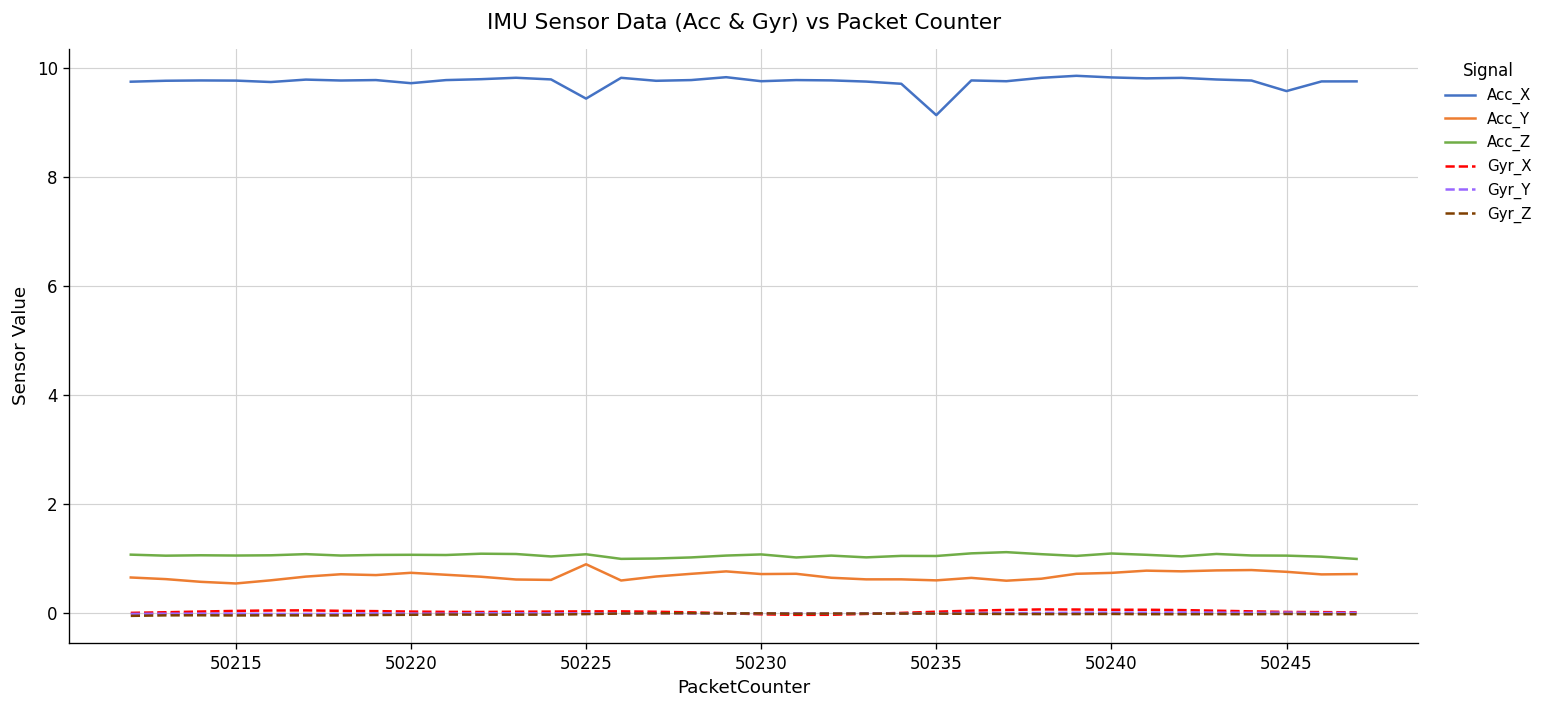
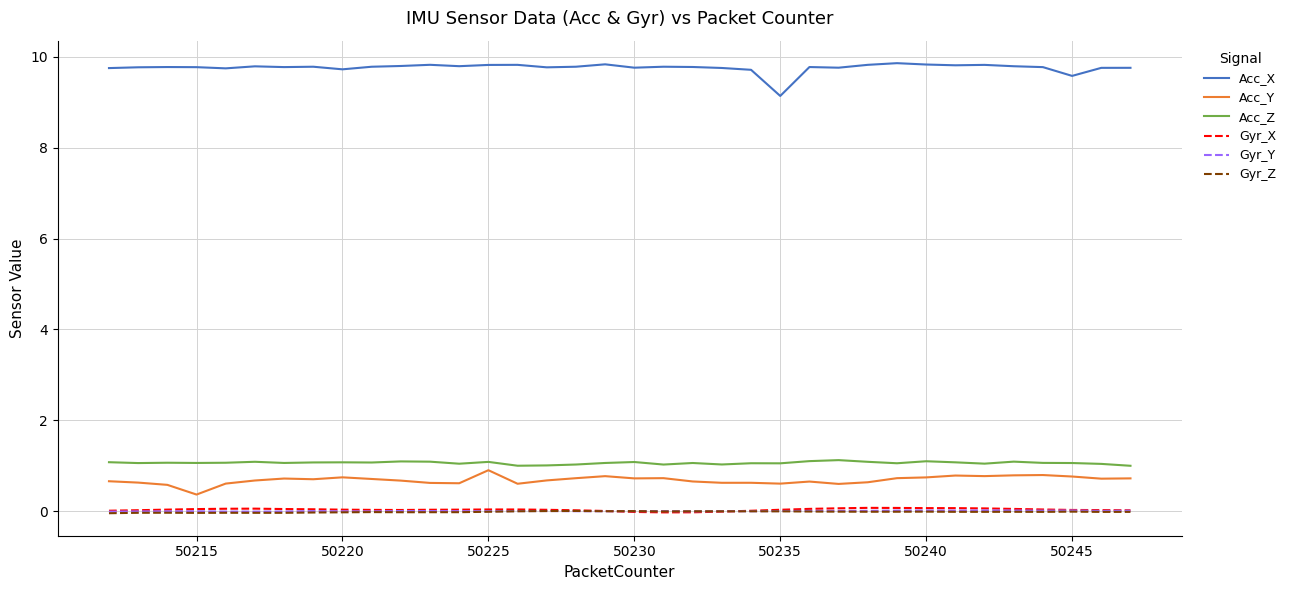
  {
    "Acc_X": {
      "50215": 9.8,
      "50220": 9.7,
-     "50225": 9.4,
+     "50225": 9.8,
      "50230": 9.8,
      "50235": 9.1,
      "50240": 9.8,
      "50245": 9.6
    },
    "Acc_Y": {
-     "50215": 0.5,
+     "50215": 0.4,
      "50220": 0.7,
      "50225": 0.9,
      "50230": 0.7,
      "50235": 0.6,
      "50240": 0.7,
      "50245": 0.8
    },
    "Acc_Z": {
      "50215": 1.1,
      "50220": 1.1,
      "50225": 1.1,
      "50230": 1.1,
      "50235": 1.1,
      "50240": 1.1,
      "50245": 1.1
    }
  }
